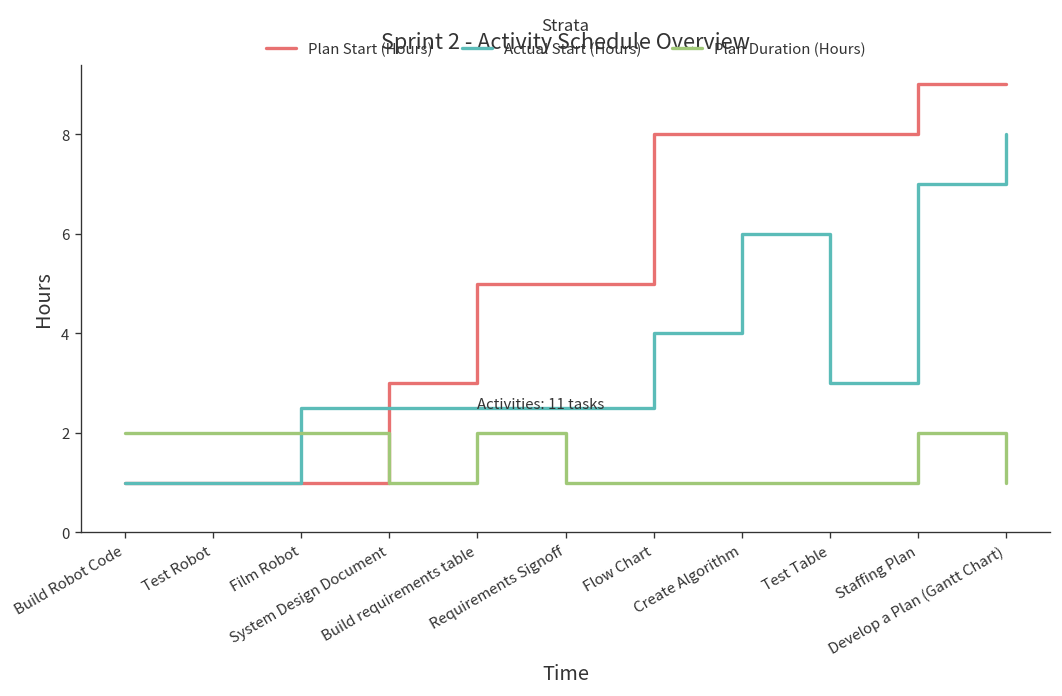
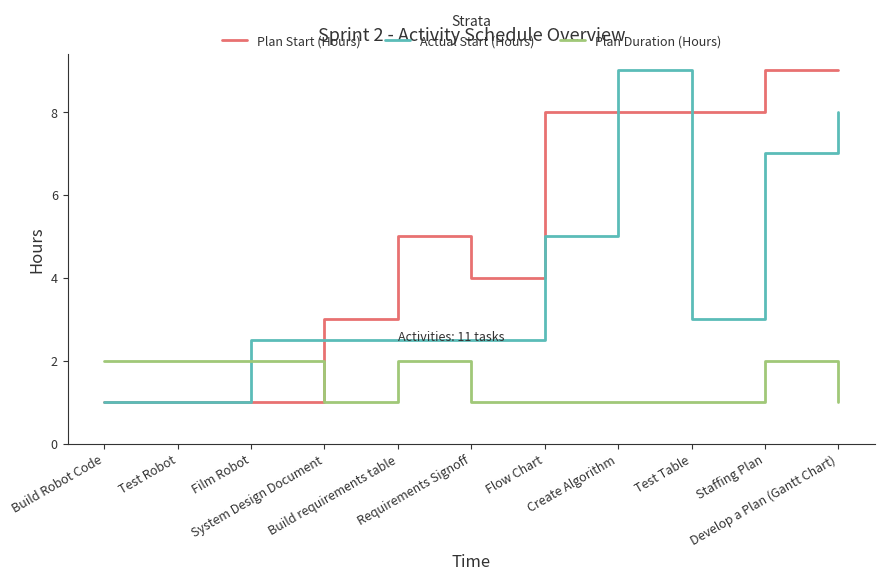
  {
    "Plan Start (Hours)": {
      "Film Robot": 1,
      "System Design Document": 3,
      "Build requirements table": 5,
-     "Requirements Signoff": 5,
+     "Requirements Signoff": 4,
      "Flow Chart": 8,
      "Create Algorithm": 8,
      "Test Table": 8,
      "Staffing Plan": 9,
      "Develop a Plan (Gantt Chart)": 9
    },
    "Actual Start (Hours)": {
      "Film Robot": 2.5,
      "System Design Document": 2.5,
-     "Flow Chart": 4,
-     "Create Algorithm": 6,
+     "Flow Chart": 5,
+     "Create Algorithm": 9,
      "Test Table": 3,
      "Staffing Plan": 7,
      "Develop a Plan (Gantt Chart)": 8
    },
    "Plan Duration (Hours)": {
      "Build Robot Code": 2,
      "Test Robot": 2,
      "Film Robot": 2,
      "System Design Document": 1,
      "Build requirements table": 2,
      "Requirements Signoff": 1,
      "Flow Chart": 1,
      "Create Algorithm": 1,
      "Test Table": 1,
      "Staffing Plan": 2,
      "Develop a Plan (Gantt Chart)": 1
    }
  }
